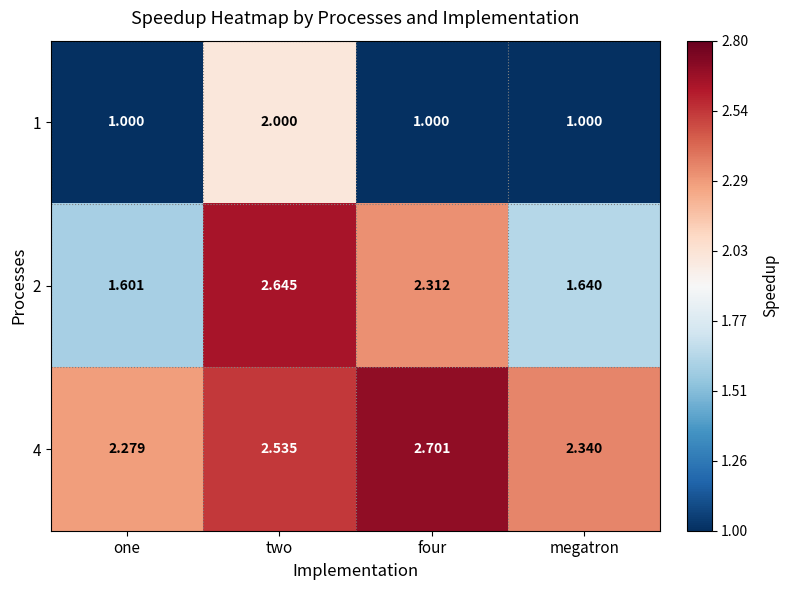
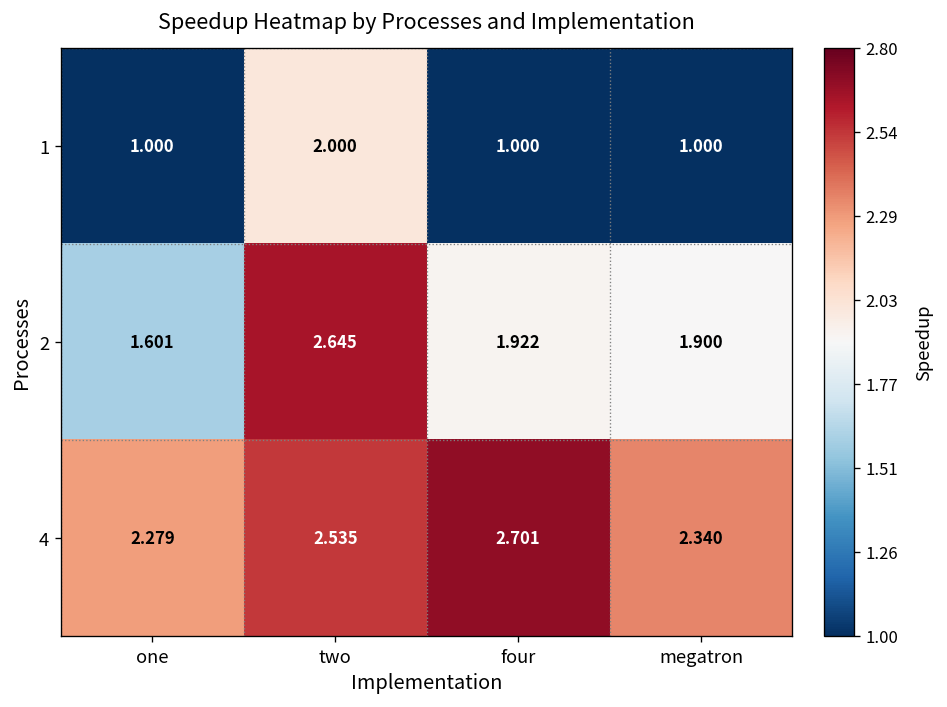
  {
    "1": {
      "one": 1.000,
      "two": 2.000,
      "four": 1.000,
      "megatron": 1.000
    },
    "2": {
      "one": 1.601,
      "two": 2.645,
-     "four": 2.312,
-     "megatron": 1.640
+     "four": 1.922,
+     "megatron": 1.900
    },
    "4": {
      "one": 2.279,
      "two": 2.535,
      "four": 2.701,
      "megatron": 2.340
    }
  }
